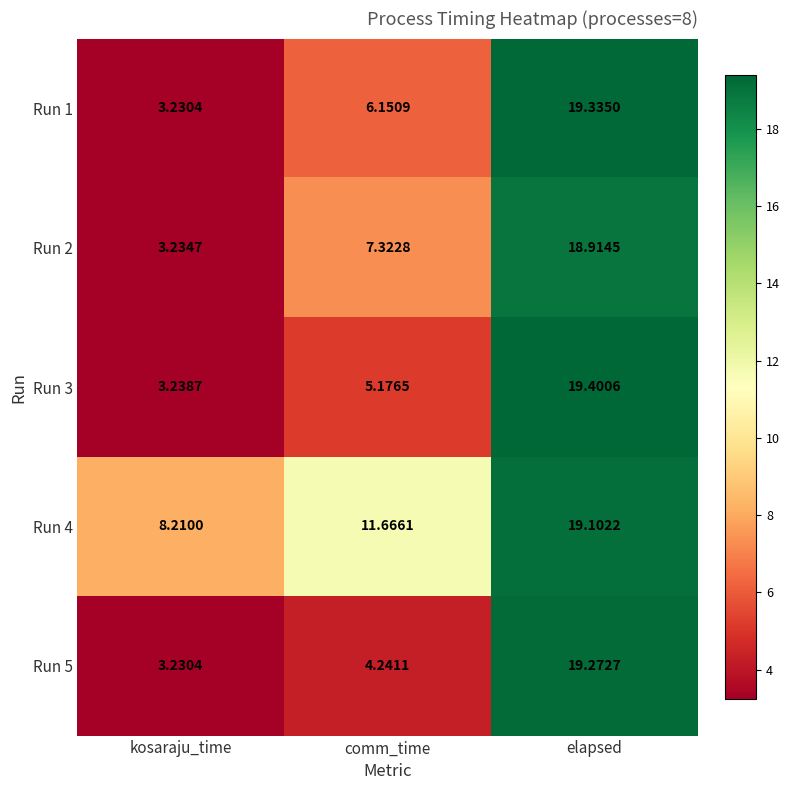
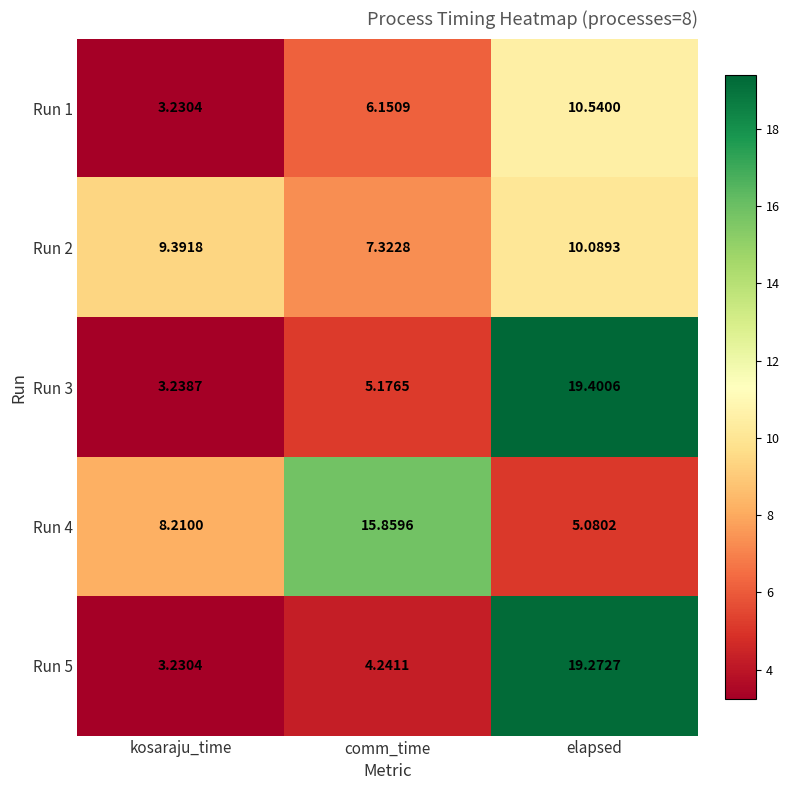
  {
    "Run 1": {
      "kosaraju_time": 3.2304,
      "comm_time": 6.1509,
-     "elapsed": 19.3350
+     "elapsed": 10.5400
    },
    "Run 2": {
-     "kosaraju_time": 3.2347,
+     "kosaraju_time": 9.3918,
      "comm_time": 7.3228,
-     "elapsed": 18.9145
+     "elapsed": 10.0893
    },
    "Run 3": {
      "kosaraju_time": 3.2387,
      "comm_time": 5.1765,
      "elapsed": 19.4006
    },
    "Run 4": {
      "kosaraju_time": 8.2100,
-     "comm_time": 11.6661,
-     "elapsed": 19.1022
+     "comm_time": 15.8596,
+     "elapsed": 5.0802
    },
    "Run 5": {
      "kosaraju_time": 3.2304,
      "comm_time": 4.2411,
      "elapsed": 19.2727
    }
  }
